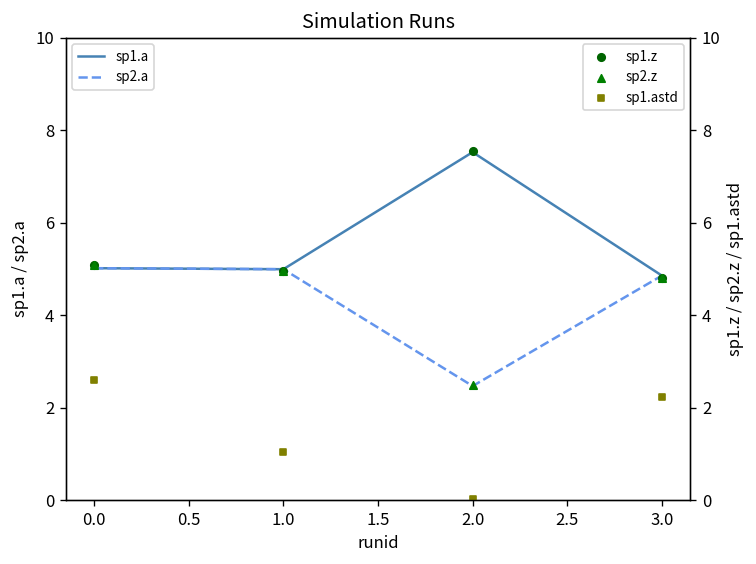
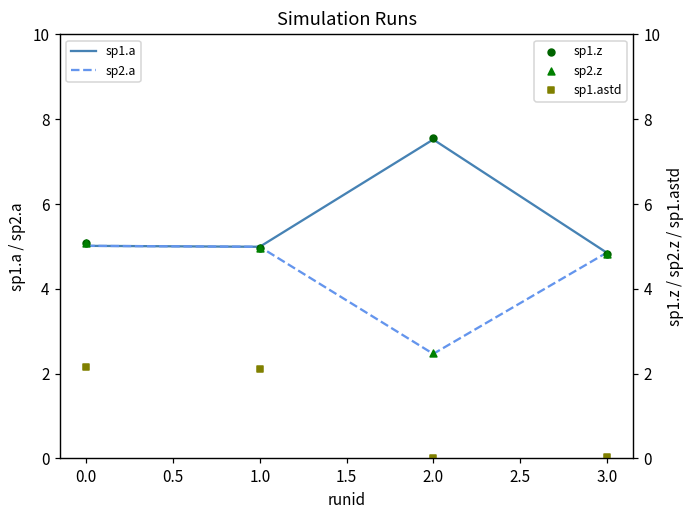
  {
    "sp1.a": {
      "2.0": 7.5
    },
    "sp2.a": {
      "2.0": 2.5
    },
    "sp1.astd": {
-     "0.0": 2.6,
-     "1.0": 1.0,
-     "3.0": 2.2
+     "0.0": 2.2,
+     "1.0": 2.1,
+     "3.0": 0.0
    }
  }
